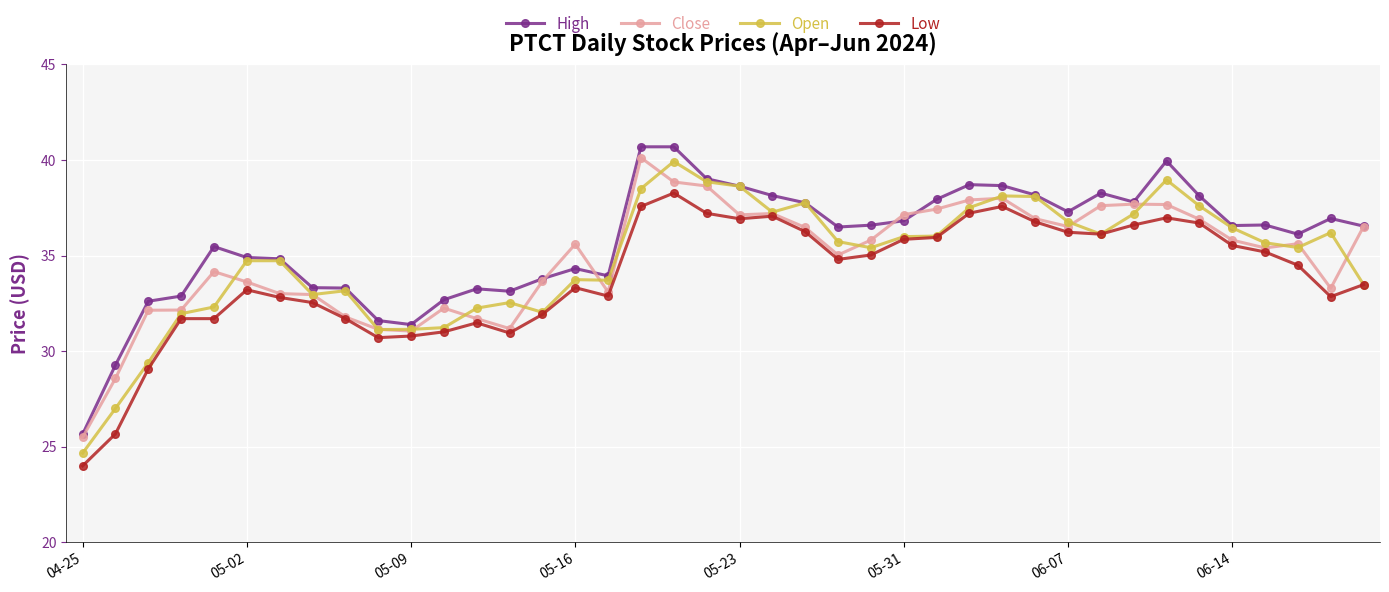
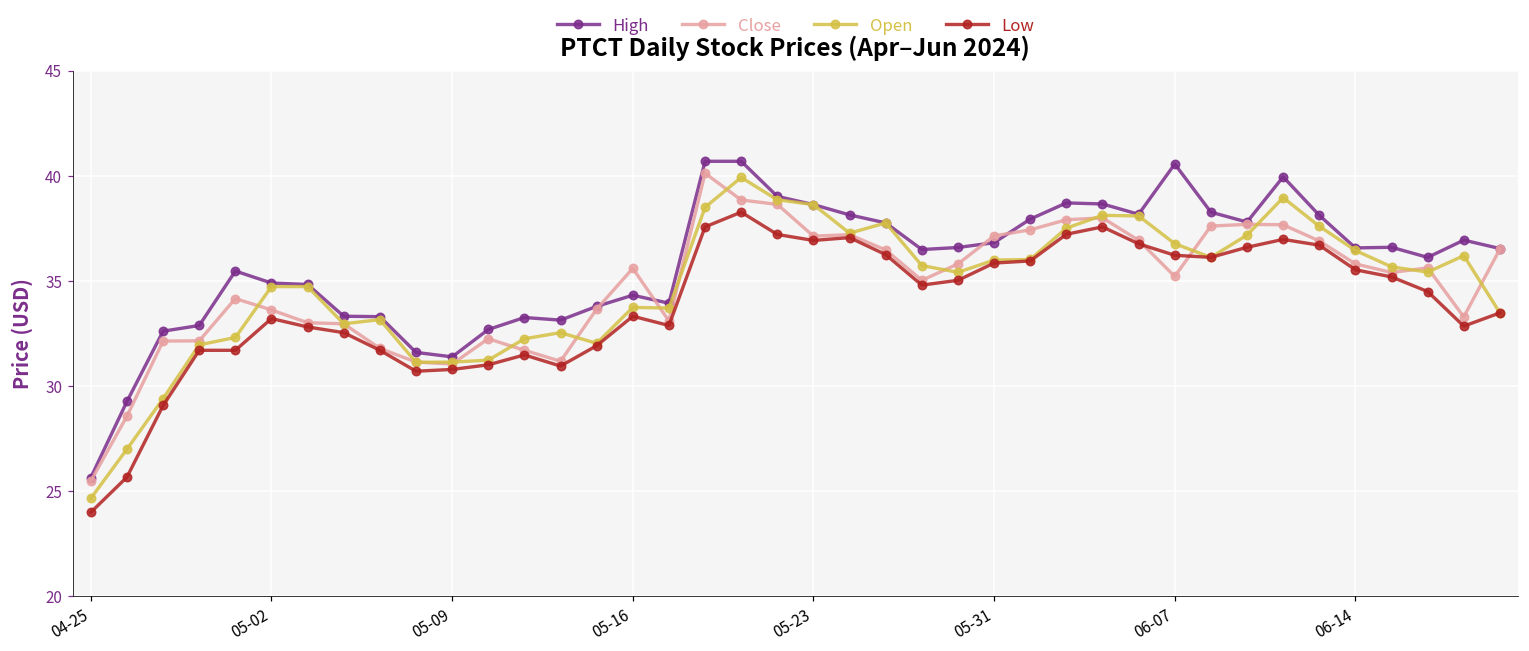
  {
    "High": {
      "04-25": 25.6,
      "05-02": 34.9,
      "05-09": 31.4,
      "05-16": 34.3,
      "05-31": 36.8,
-     "06-07": 37.3
+     "06-07": 40.6
    },
    "Close": {
      "04-25": 25.5,
      "05-02": 33.6,
      "05-16": 35.6,
      "05-23": 37.1,
      "05-31": 37.1,
-     "06-07": 36.5,
+     "06-07": 35.2,
      "06-14": 35.8
    },
    "Open": {
      "04-25": 24.7,
      "05-02": 34.7,
      "05-16": 33.7,
      "05-31": 36.0,
      "06-07": 36.8
    },
    "Low": {
      "04-25": 24.0,
      "05-02": 33.2,
      "05-09": 30.8,
      "05-16": 33.3,
      "05-23": 36.9,
      "05-31": 35.8,
      "06-07": 36.2,
      "06-14": 35.5
    }
  }
